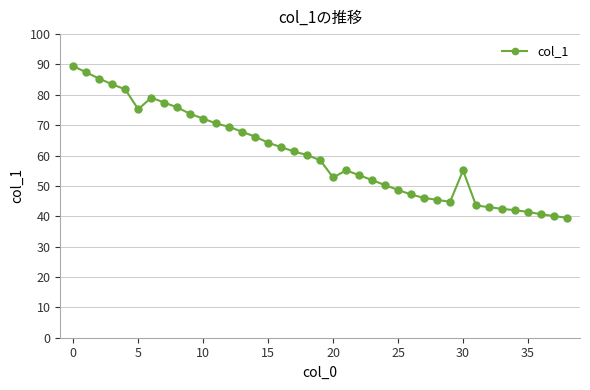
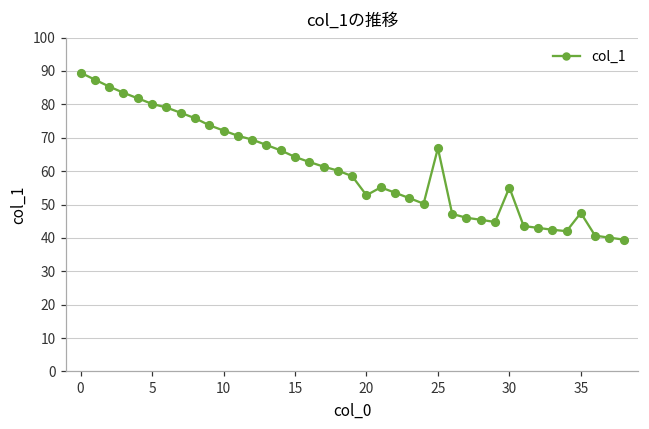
  {
    "0": 89,
-   "5": 75,
+   "5": 80,
    "10": 72,
    "15": 64,
    "20": 53,
-   "25": 49,
+   "25": 67,
    "30": 55,
-   "35": 41
+   "35": 47
  }
